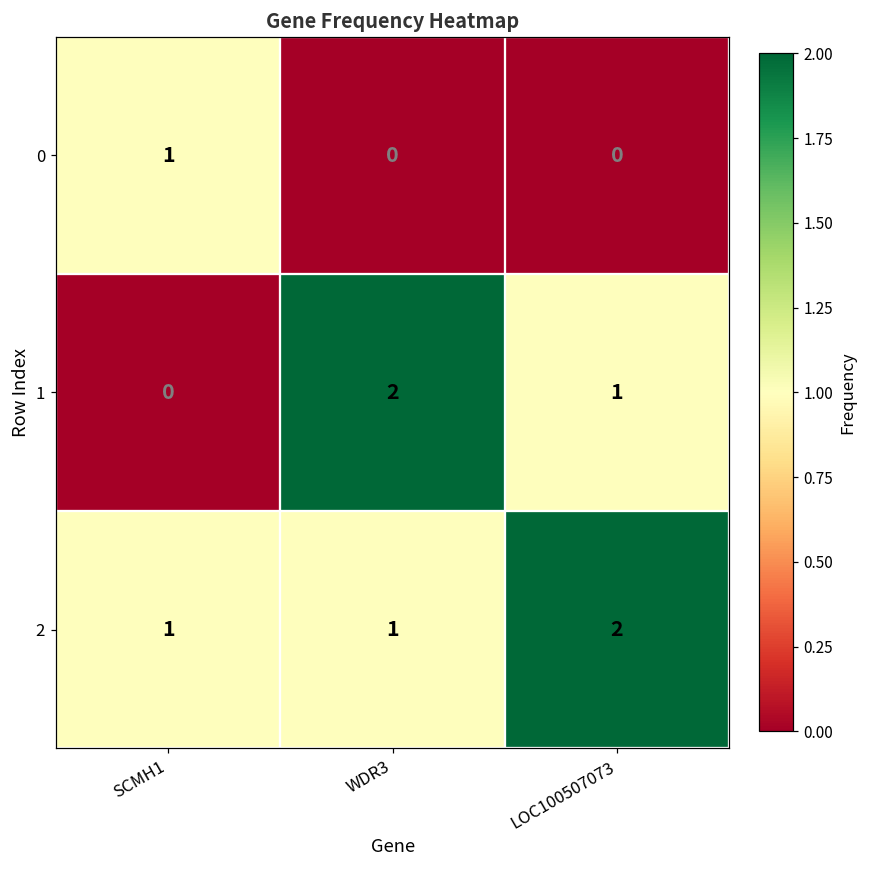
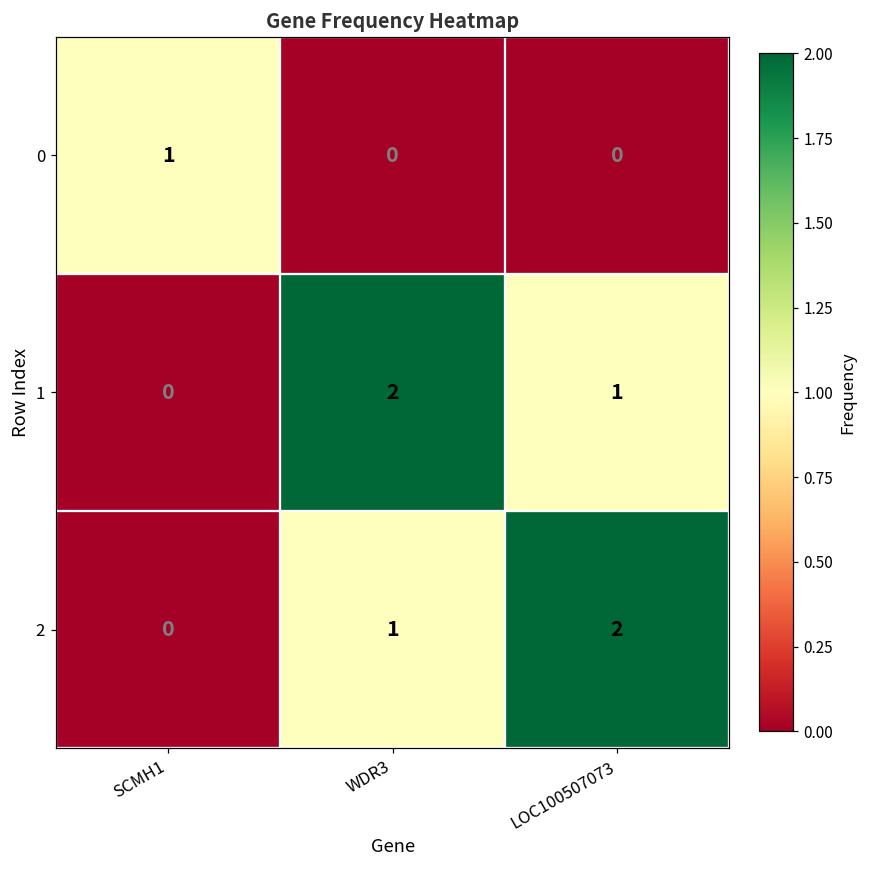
  {
    "0": {
      "SCMH1": 1,
      "WDR3": 0,
      "LOC100507073": 0
    },
    "1": {
      "SCMH1": 0,
      "WDR3": 2,
      "LOC100507073": 1
    },
    "2": {
-     "SCMH1": 1,
+     "SCMH1": 0,
      "WDR3": 1,
      "LOC100507073": 2
    }
  }
